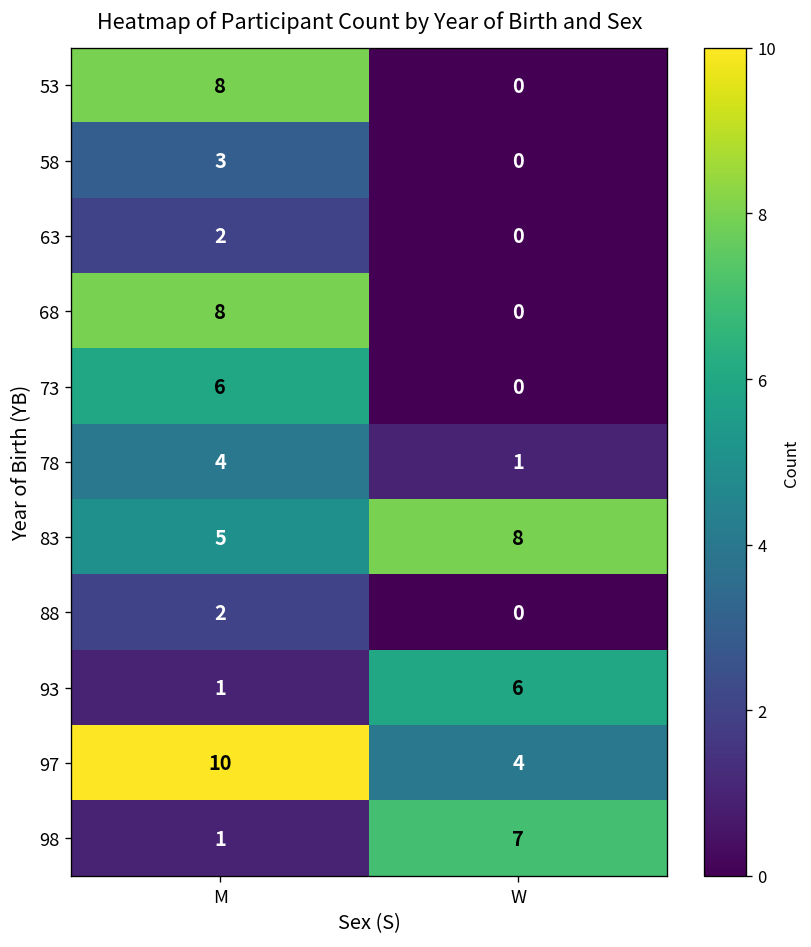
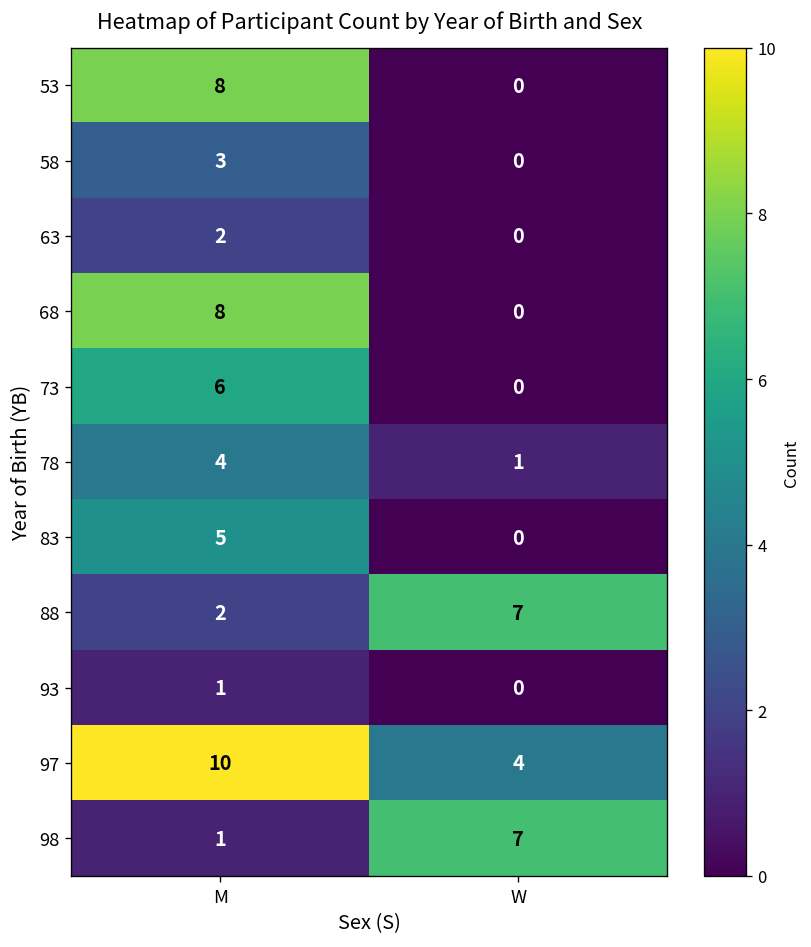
  {
    "53": {
      "M": 8,
      "W": 0
    },
    "58": {
      "M": 3,
      "W": 0
    },
    "63": {
      "M": 2,
      "W": 0
    },
    "68": {
      "M": 8,
      "W": 0
    },
    "73": {
      "M": 6,
      "W": 0
    },
    "78": {
      "M": 4,
      "W": 1
    },
    "83": {
      "M": 5,
-     "W": 8
+     "W": 0
    },
    "88": {
      "M": 2,
-     "W": 0
+     "W": 7
    },
    "93": {
      "M": 1,
-     "W": 6
+     "W": 0
    },
    "97": {
      "M": 10,
      "W": 4
    },
    "98": {
      "M": 1,
      "W": 7
    }
  }
